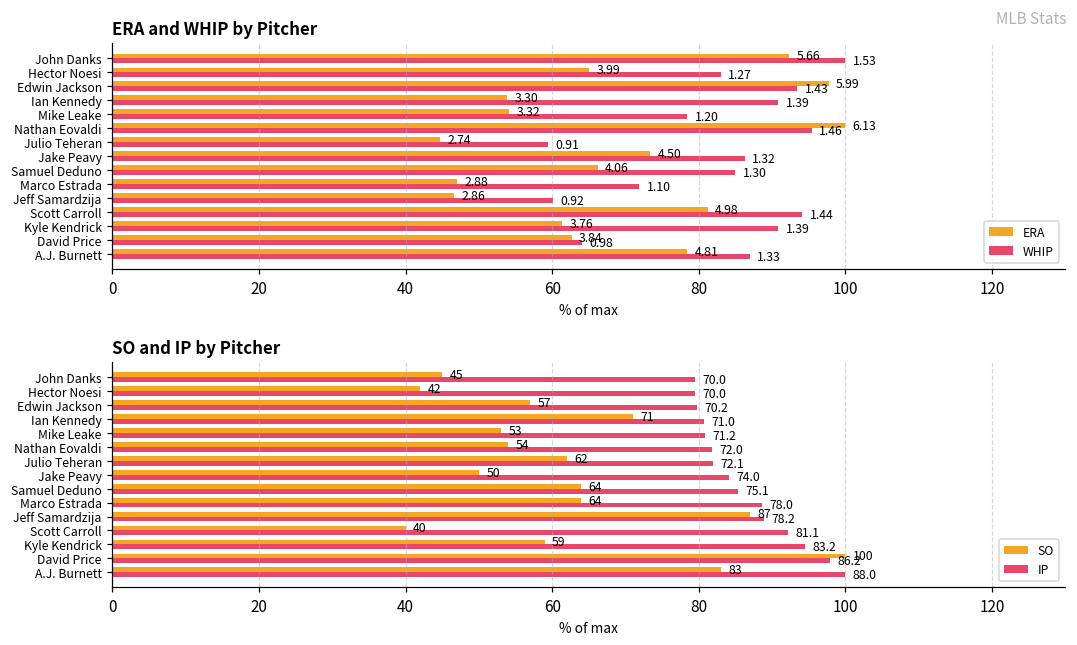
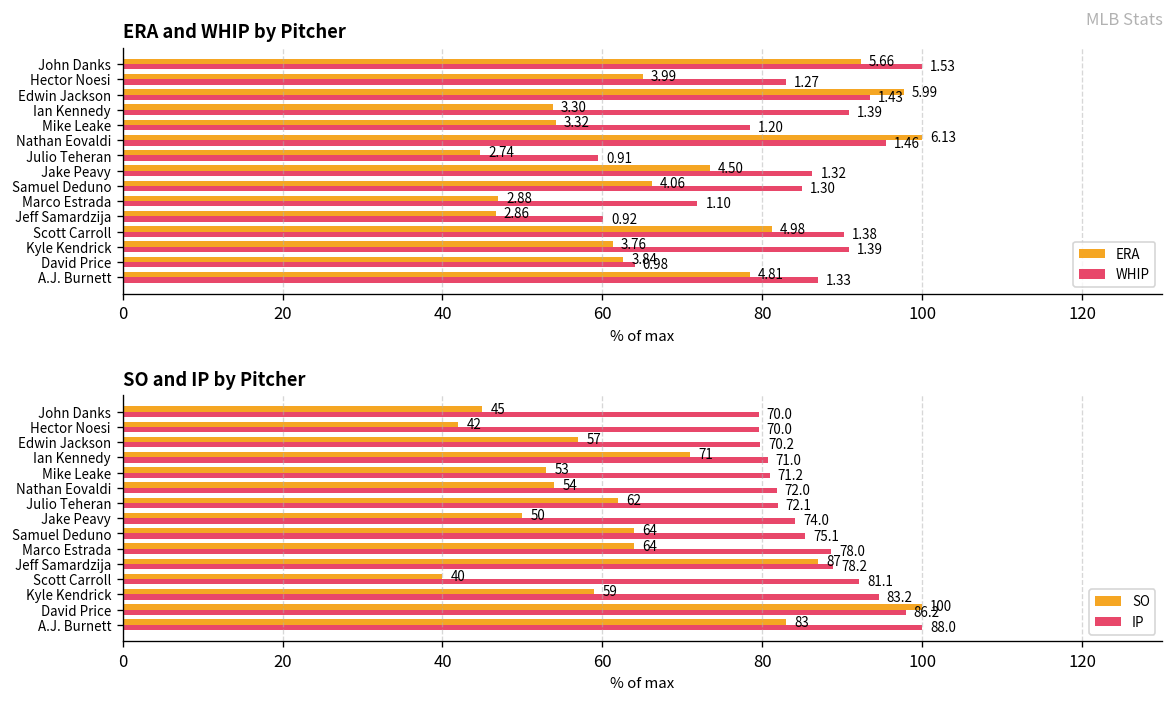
  {
    "ERA and WHIP by Pitcher": {
      "ERA": {
        "David Price": 63
      },
      "WHIP": {
-       "Scott Carroll": 1.44
+       "Scott Carroll": 1.38
      }
    },
    "SO and IP by Pitcher": {
      "SO": {
        "John Danks": 45,
        "Hector Noesi": 42,
        "Edwin Jackson": 57,
        "Ian Kennedy": 71,
        "Mike Leake": 53,
        "Nathan Eovaldi": 54,
        "Julio Teheran": 62,
        "Jake Peavy": 50,
        "Samuel Deduno": 64,
        "Marco Estrada": 64,
        "Jeff Samardzija": 87,
        "Scott Carroll": 40,
        "Kyle Kendrick": 59,
        "A.J. Burnett": 83
      },
      "IP": {
        "David Price": 98
      }
    }
  }
